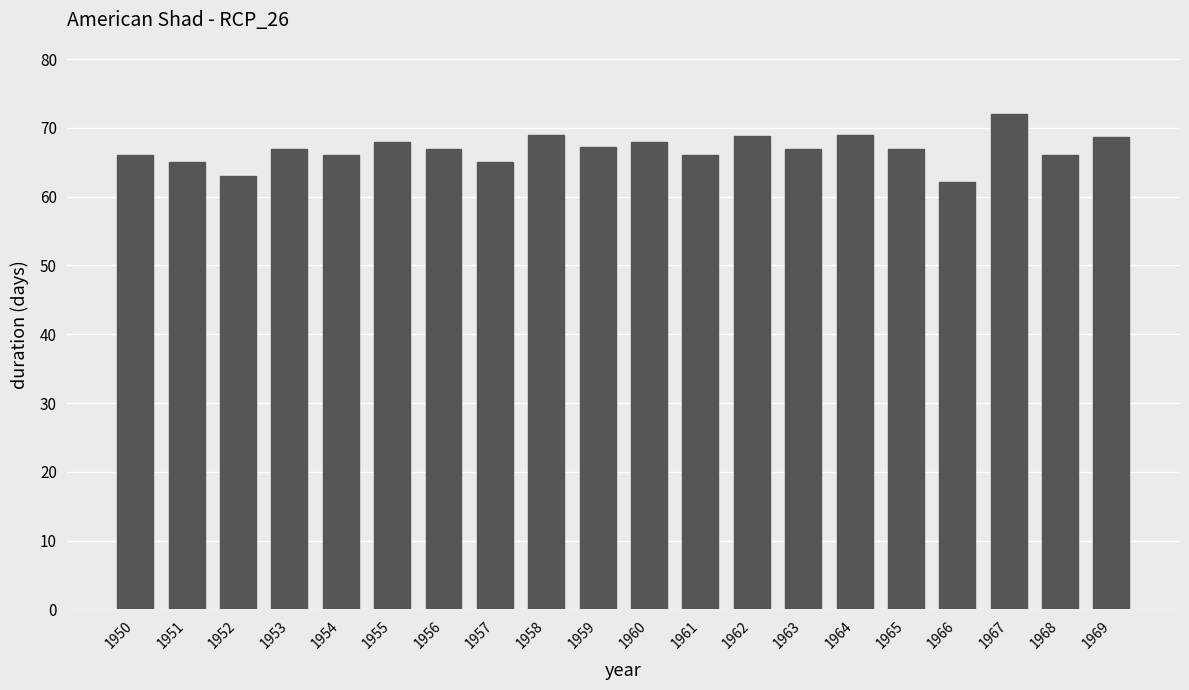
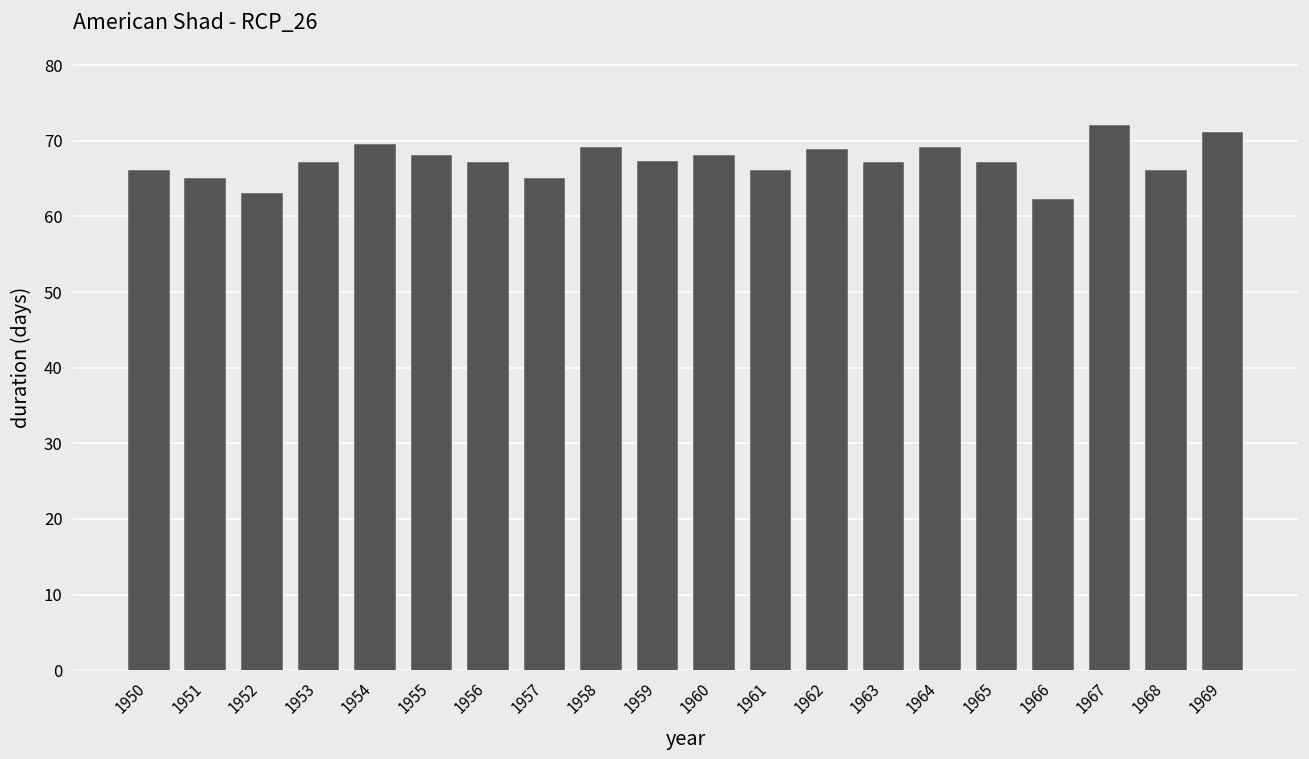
  {
    "1950": 66,
    "1951": 65,
    "1952": 63,
    "1953": 67,
-   "1954": 66,
+   "1954": 69,
    "1955": 68,
    "1956": 67,
    "1957": 65,
    "1958": 69,
    "1959": 67,
    "1960": 68,
    "1961": 66,
    "1962": 69,
    "1963": 67,
    "1964": 69,
    "1965": 67,
    "1966": 62,
    "1967": 72,
    "1968": 66,
-   "1969": 69
+   "1969": 71
  }
